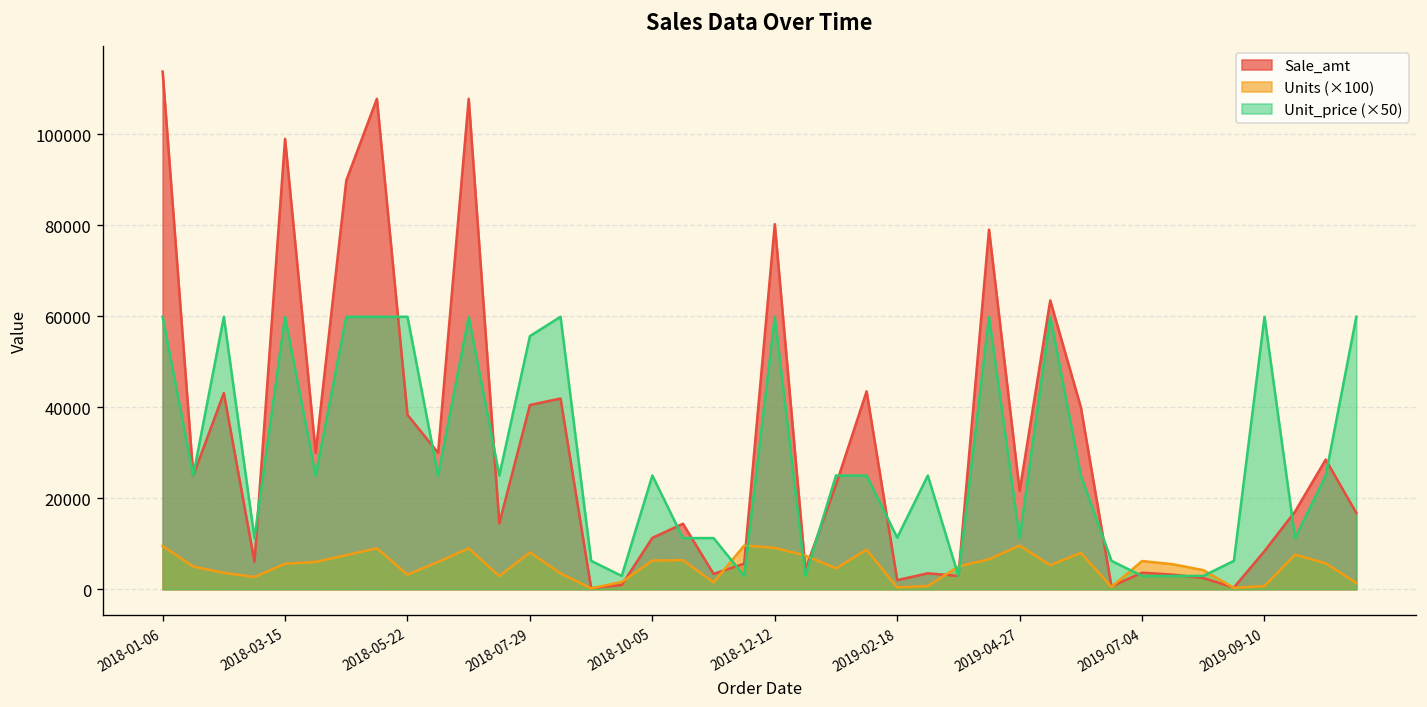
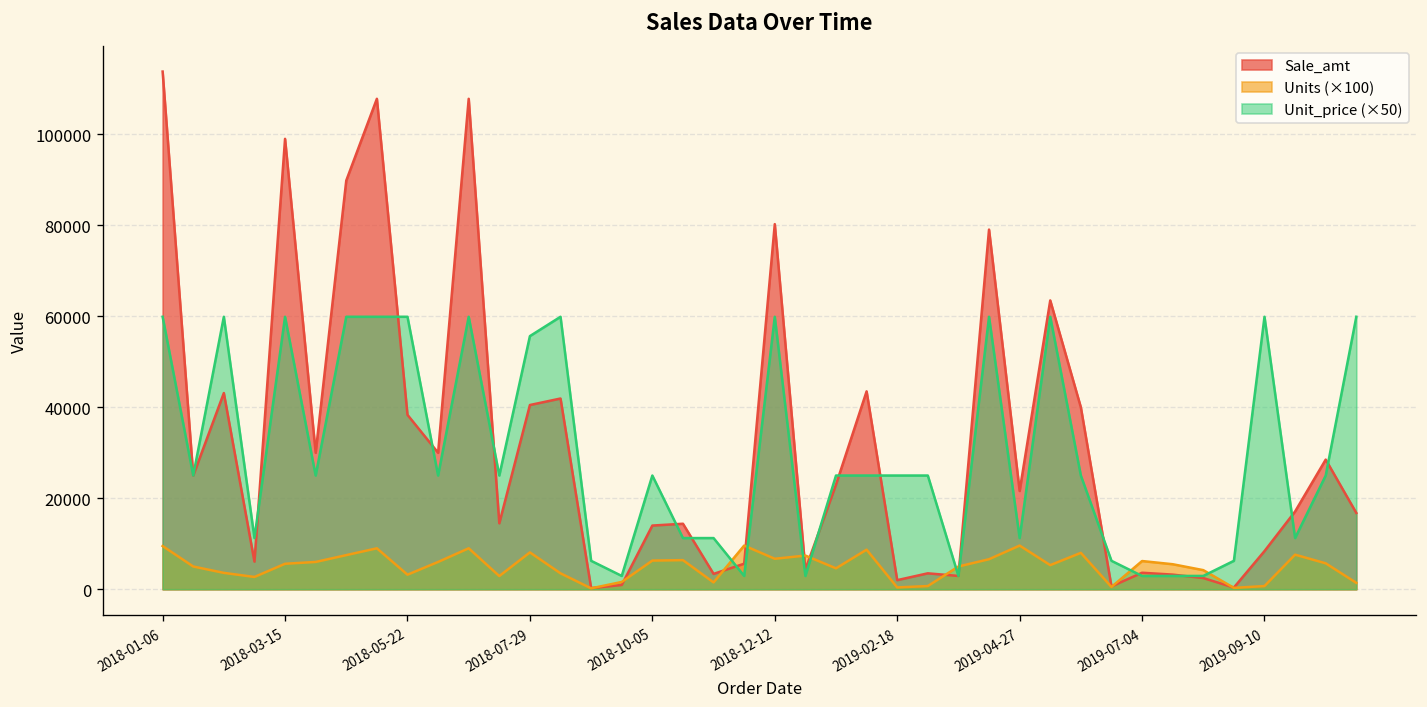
  {
    "Sale_amt": {
      "2018-01-06": 114000,
      "2018-03-15": 99000,
      "2018-05-22": 38000,
      "2018-07-29": 41000,
-     "2018-10-05": 11000,
+     "2018-10-05": 14000,
      "2018-12-12": 80000,
      "2019-02-18": 2000,
      "2019-04-27": 22000,
      "2019-07-04": 4000,
      "2019-09-10": 8000
    },
    "Units (×100)": {
      "2018-01-06": 10000,
      "2018-03-15": 6000,
      "2018-05-22": 3000,
      "2018-07-29": 8000,
      "2018-10-05": 6000,
-     "2018-12-12": 9000,
+     "2018-12-12": 7000,
      "2019-02-18": 0,
      "2019-04-27": 10000,
      "2019-07-04": 6000,
      "2019-09-10": 1000
    },
    "Unit_price (×50)": {
      "2018-01-06": 60000,
      "2018-03-15": 60000,
      "2018-05-22": 60000,
      "2018-07-29": 56000,
      "2018-10-05": 25000,
      "2018-12-12": 60000,
-     "2019-02-18": 11000,
+     "2019-02-18": 25000,
      "2019-04-27": 11000,
      "2019-07-04": 3000,
      "2019-09-10": 60000
    }
  }
